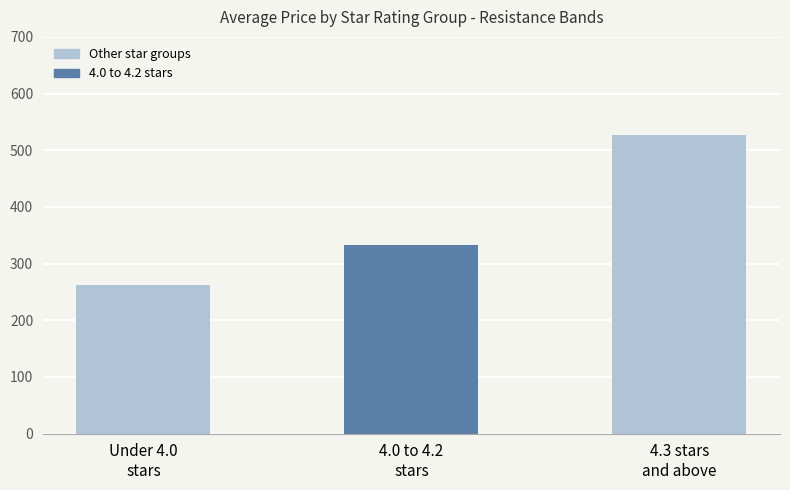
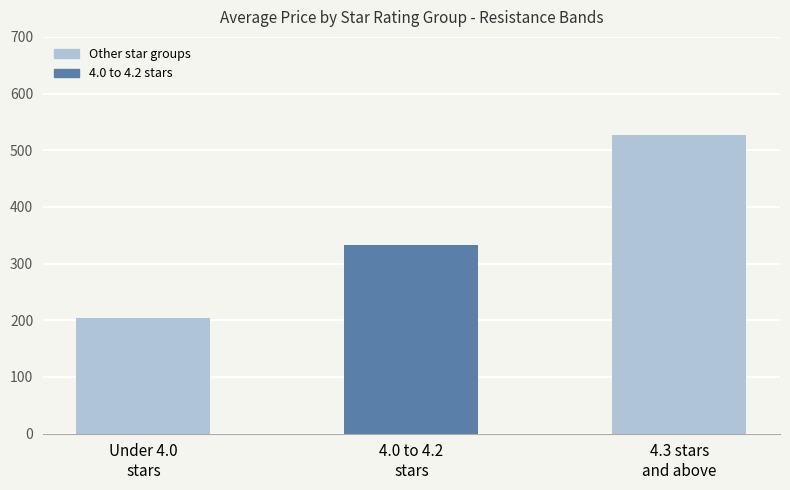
  {
-   "Under 4.0 stars": 260,
+   "Under 4.0 stars": 200,
    "4.0 to 4.2 stars": 330,
    "4.3 stars and above": 530
  }
